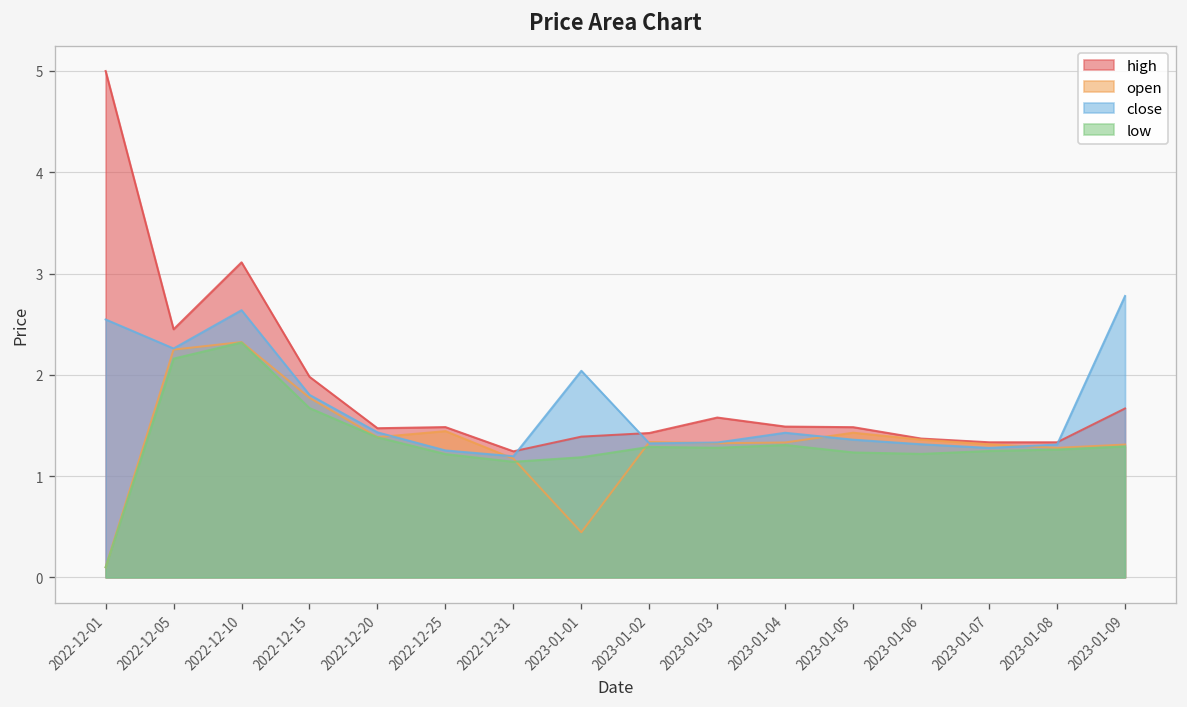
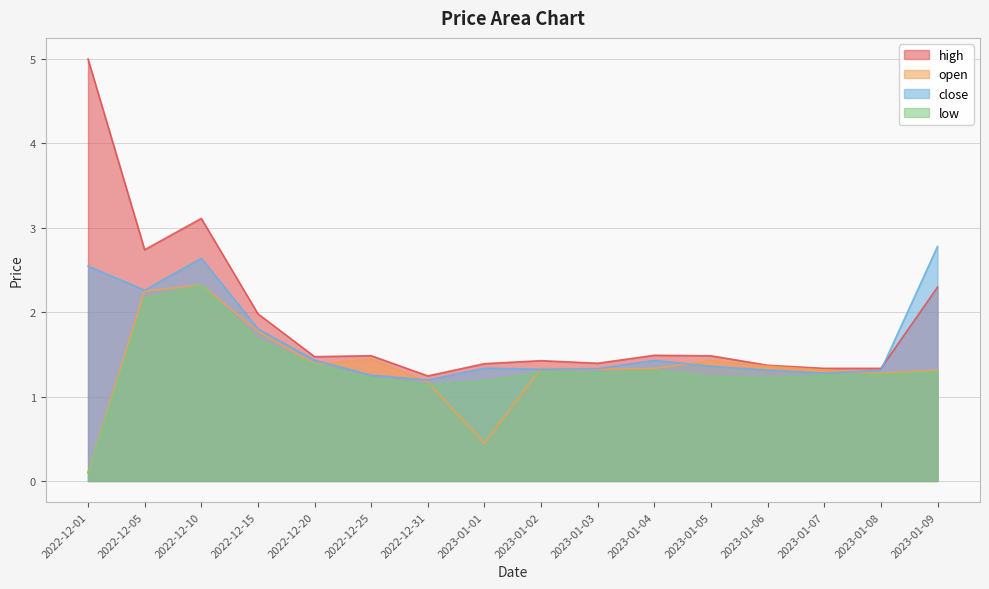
  {
    "high": {
      "2022-12-01": 5.0,
-     "2022-12-05": 2.5,
+     "2022-12-05": 2.7,
      "2022-12-10": 3.1,
      "2022-12-15": 2.0,
      "2022-12-20": 1.5,
      "2022-12-25": 1.5,
      "2022-12-31": 1.2,
      "2023-01-01": 1.4,
      "2023-01-02": 1.4,
-     "2023-01-03": 1.6,
+     "2023-01-03": 1.4,
      "2023-01-04": 1.5,
      "2023-01-05": 1.5,
-     "2023-01-09": 1.7
+     "2023-01-09": 2.3
    },
    "open": {
      "2022-12-25": 1.4,
      "2023-01-01": 0.4,
      "2023-01-05": 1.4
    },
    "close": {
      "2022-12-01": 2.5,
      "2022-12-10": 2.6,
      "2022-12-20": 1.4,
      "2022-12-25": 1.3,
-     "2023-01-01": 2.0,
+     "2023-01-01": 1.3,
      "2023-01-04": 1.4,
      "2023-01-05": 1.4,
      "2023-01-06": 1.3,
      "2023-01-07": 1.3,
      "2023-01-09": 2.8
    },
    "low": {
      "2022-12-05": 2.2,
      "2022-12-15": 1.7,
      "2022-12-25": 1.2,
      "2022-12-31": 1.1,
      "2023-01-01": 1.2,
      "2023-01-02": 1.3,
      "2023-01-03": 1.3,
      "2023-01-05": 1.2,
      "2023-01-06": 1.2,
      "2023-01-07": 1.2
    }
  }
